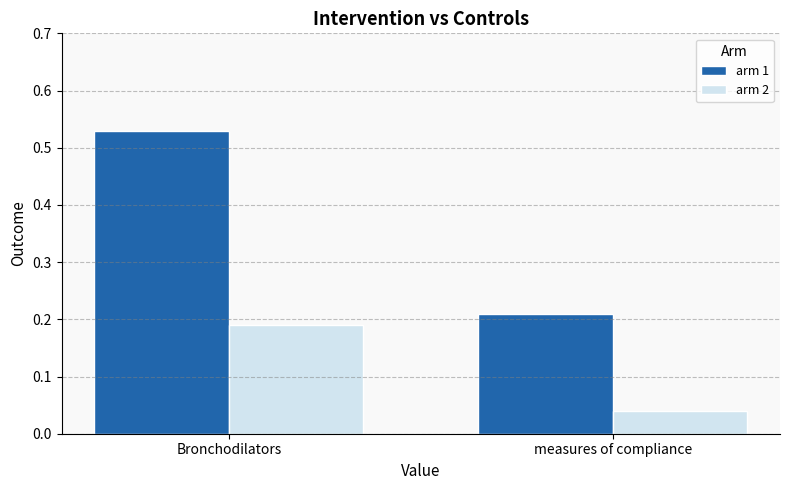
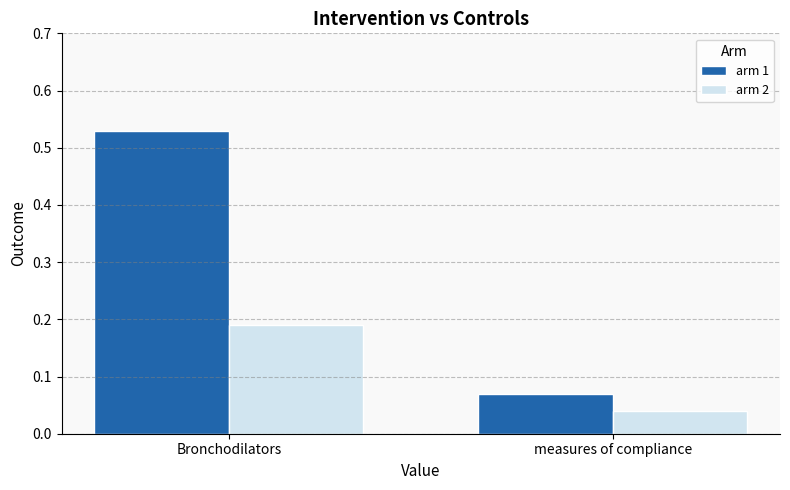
  {
    "arm 1": {
      "Bronchodilators": 0.53,
-     "measures of compliance": 0.21
+     "measures of compliance": 0.07
    },
    "arm 2": {
      "Bronchodilators": 0.19,
      "measures of compliance": 0.04
    }
  }
